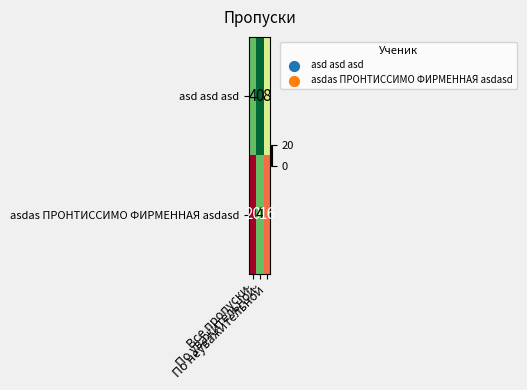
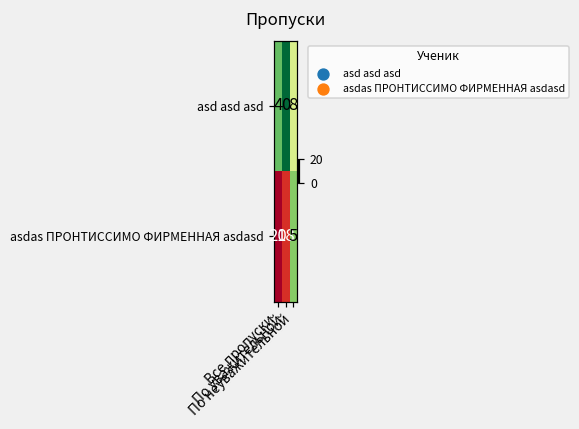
  {
    "asdas ПРОНТИССИМО ФИРМЕННАЯ asdasd": {
-     "По уважительной": 4,
-     "По неуважительной": 16
+     "По уважительной": 18,
+     "По неуважительной": 5
    }
  }
